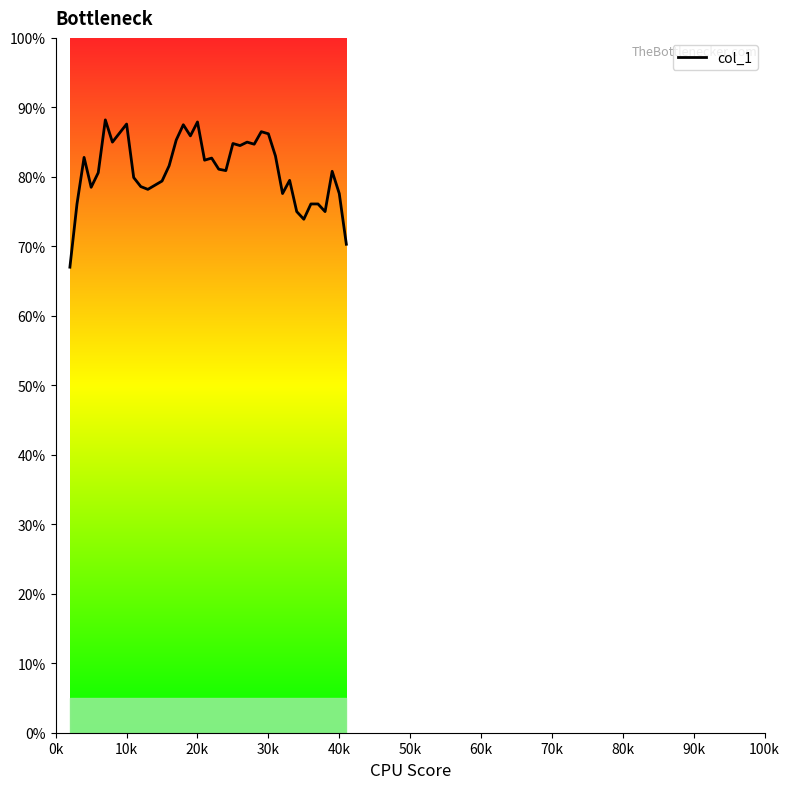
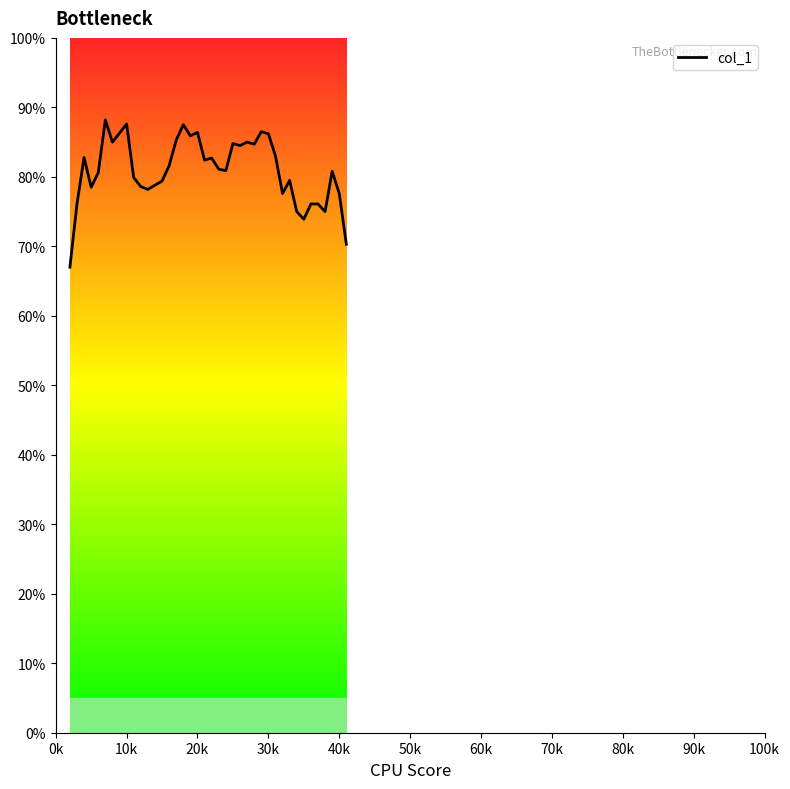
  {
    "col_1": {
      "10k": "88%",
-     "20k": "88%",
+     "20k": "86%",
      "30k": "86%",
      "40k": "78%"
    }
  }
